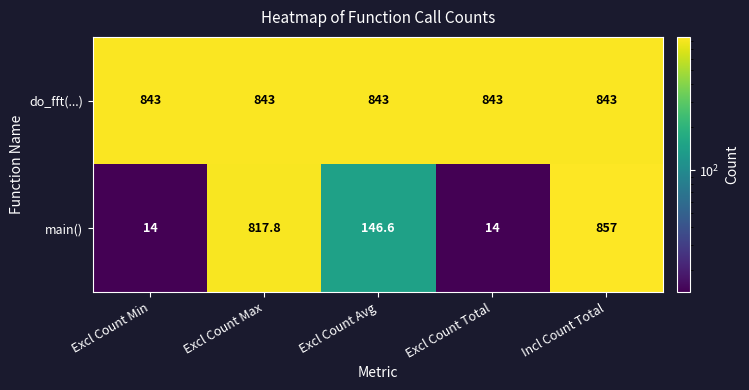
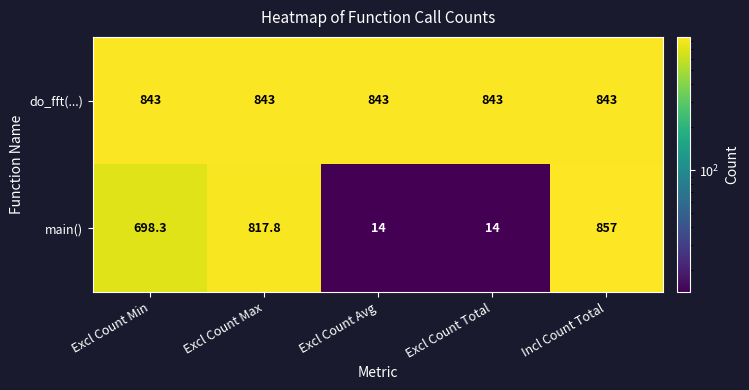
  {
    "do_fft(...)": {
      "Excl Count Min": 843,
      "Excl Count Max": 843,
      "Excl Count Avg": 843,
      "Excl Count Total": 843,
      "Incl Count Total": 843
    },
    "main()": {
-     "Excl Count Min": 14,
+     "Excl Count Min": 698.3,
      "Excl Count Max": 817.8,
-     "Excl Count Avg": 146.6,
+     "Excl Count Avg": 14,
      "Excl Count Total": 14,
      "Incl Count Total": 857
    }
  }
